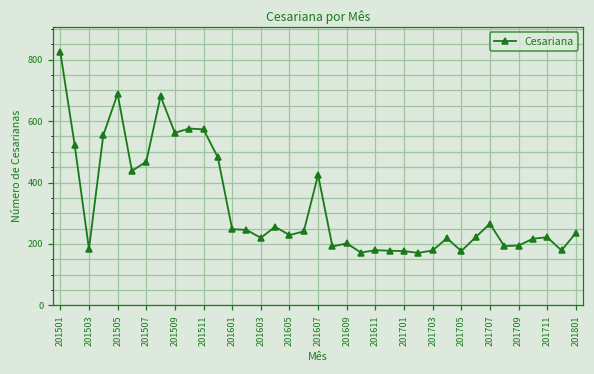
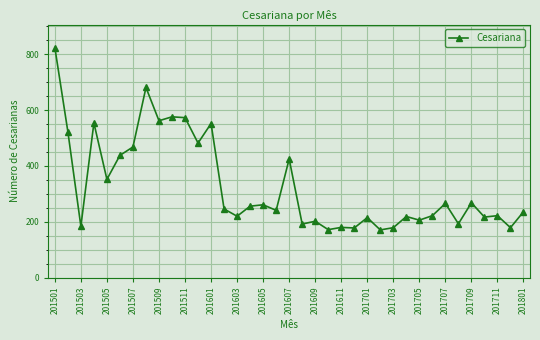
  {
    "201501": 820,
    "201503": 180,
-   "201505": 690,
+   "201505": 350,
    "201507": 470,
    "201509": 560,
    "201511": 570,
-   "201601": 250,
+   "201601": 550,
    "201603": 220,
-   "201605": 230,
+   "201605": 260,
    "201607": 430,
    "201609": 200,
    "201611": 180,
-   "201701": 180,
+   "201701": 220,
    "201703": 180,
-   "201705": 180,
+   "201705": 210,
    "201707": 270,
-   "201709": 200,
+   "201709": 270,
    "201711": 220,
    "201801": 240
  }
